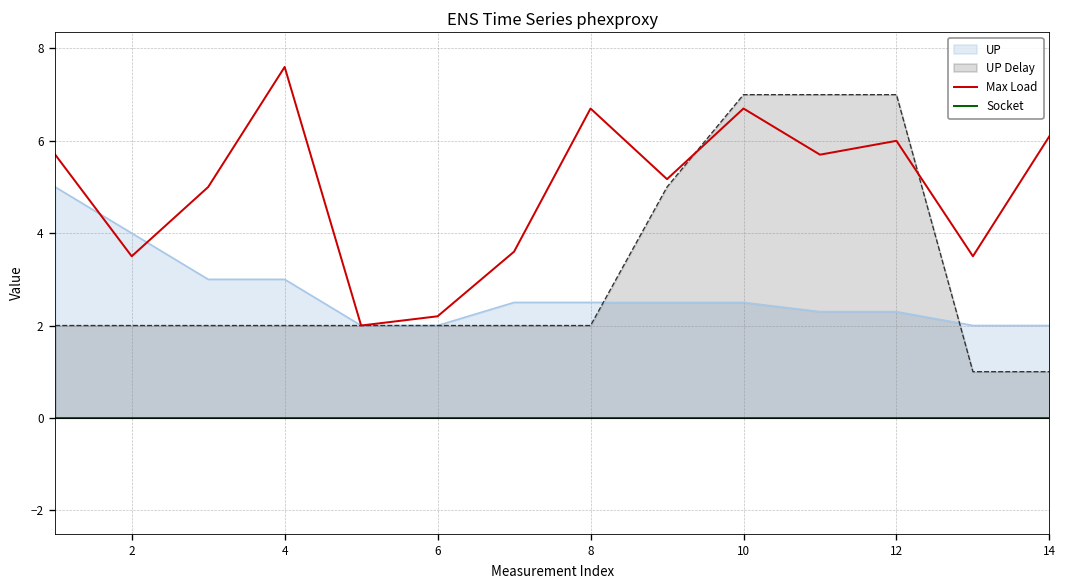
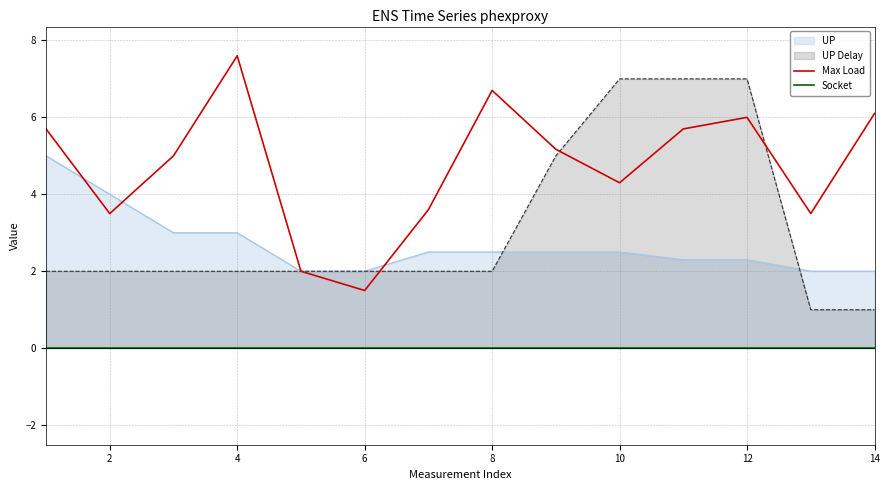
  {
    "Max Load": {
      "2": 3.5,
      "4": 7.6,
-     "6": 2.2,
+     "6": 1.5,
      "8": 6.7,
-     "10": 6.7,
+     "10": 4.3,
      "12": 6.0,
      "14": 6.1
    },
    "Socket": {
      "2": 0.0,
      "4": 0.0,
      "6": 0.0,
      "8": 0.0,
      "10": 0.0,
      "12": 0.0,
      "14": 0.0
    }
  }
